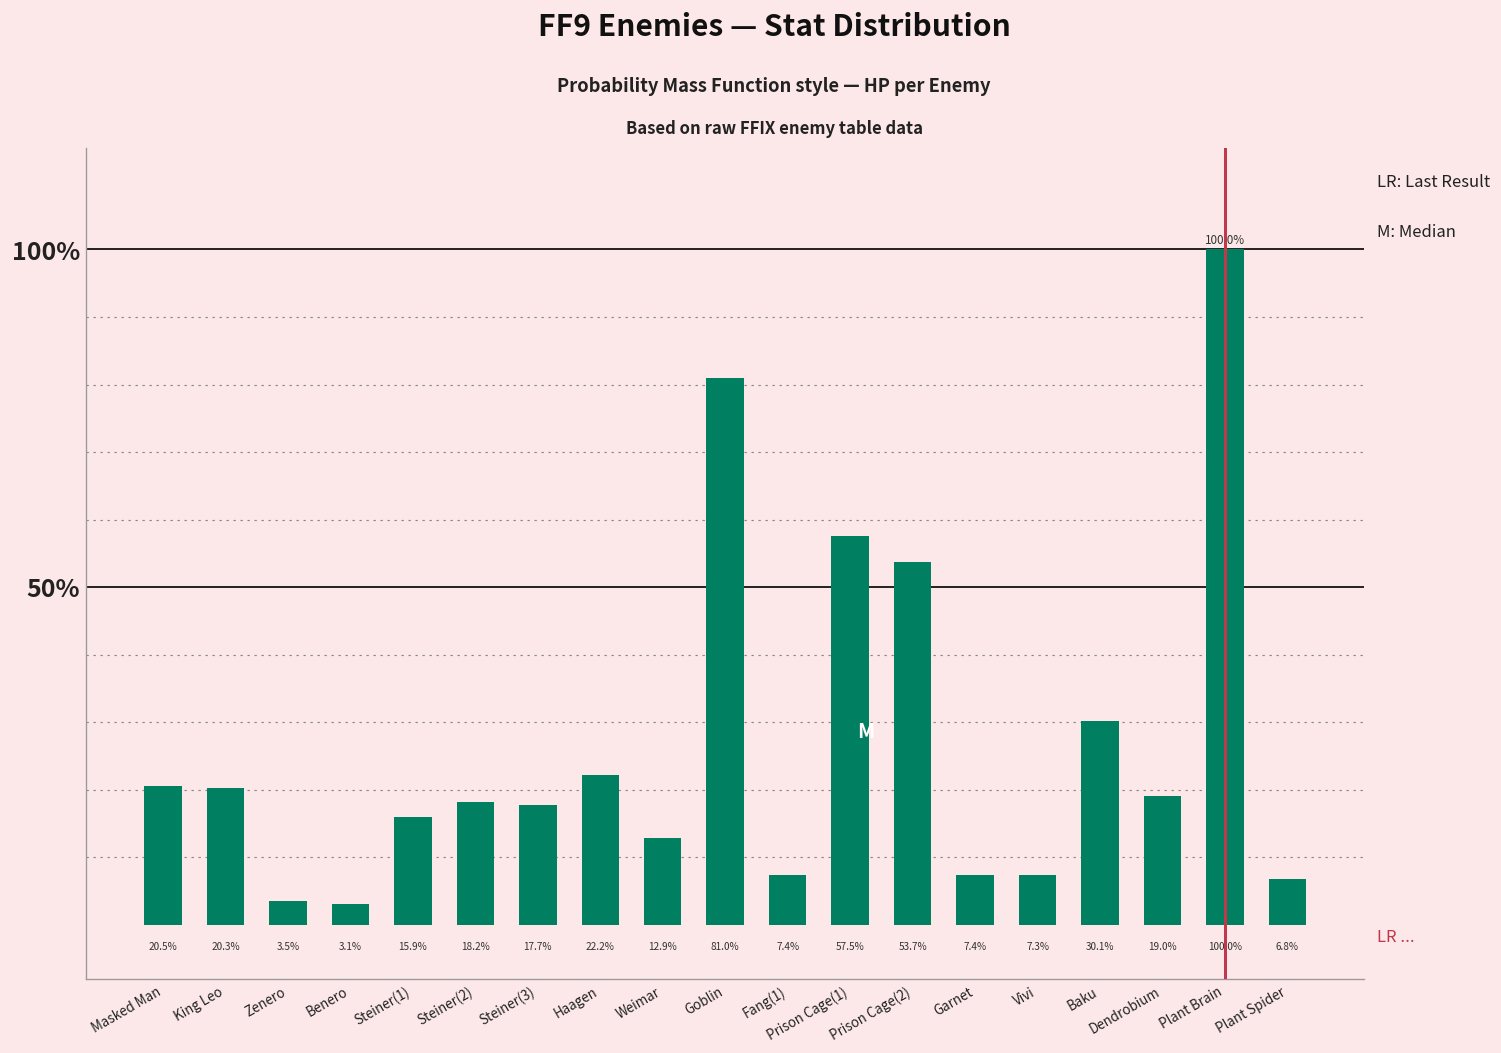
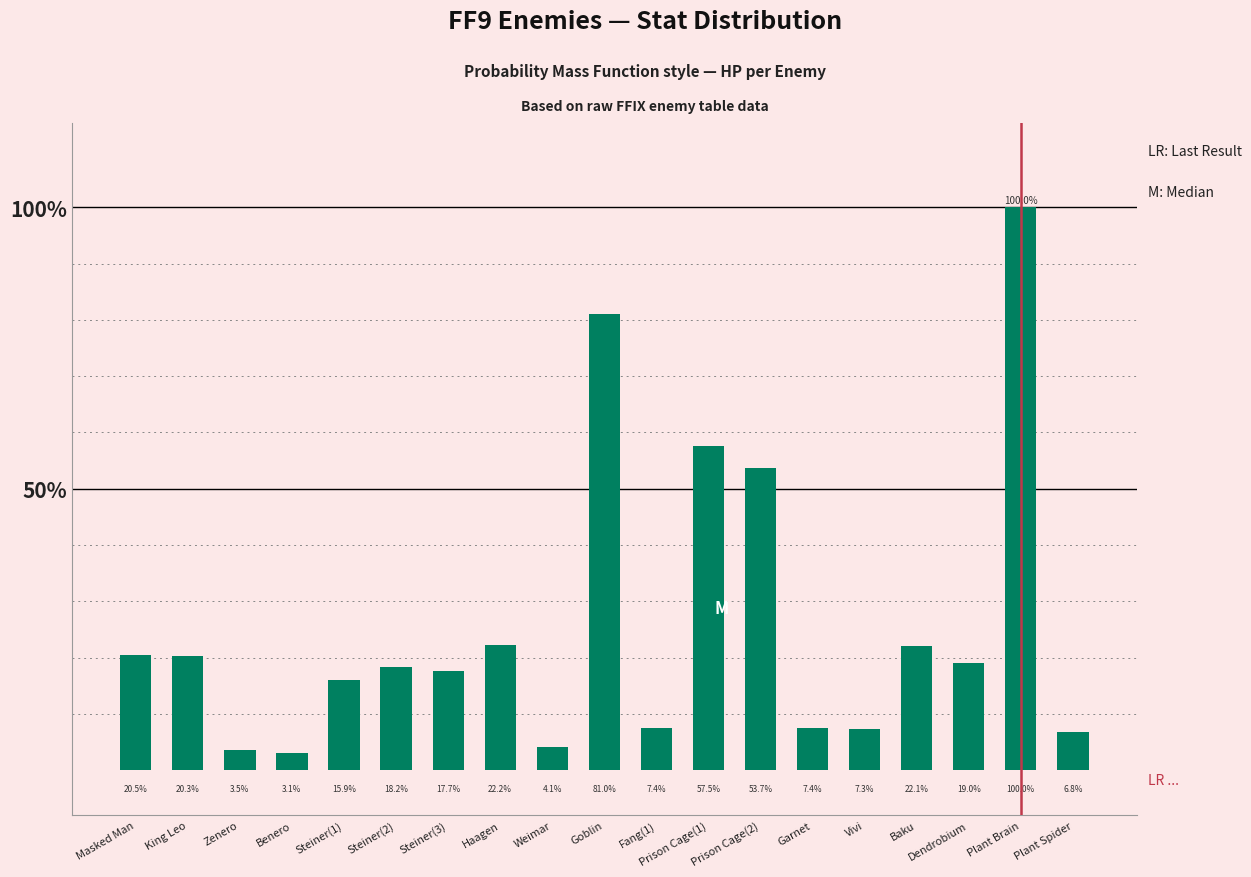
  {
-   "Weimar": "12.9%",
-   "Baku": "30.1%",
+   "Weimar": "4.1%",
+   "Baku": "22.1%",
    "Plant Brain": "100.0%"
  }
